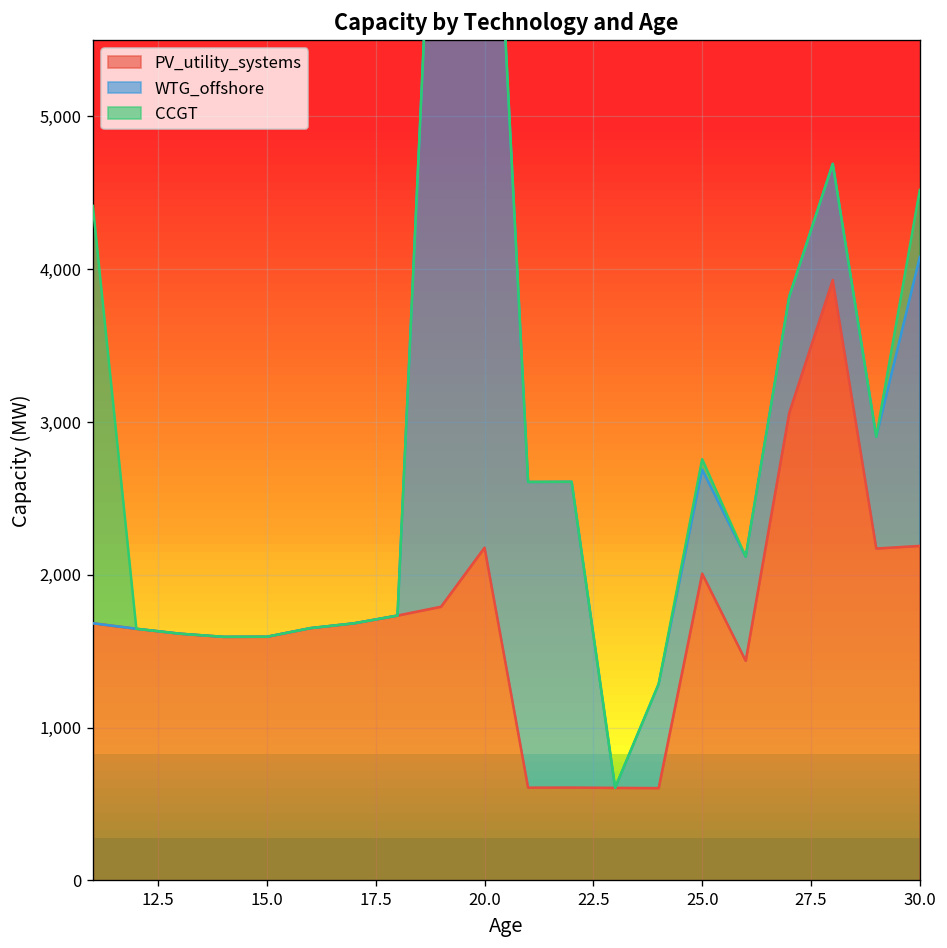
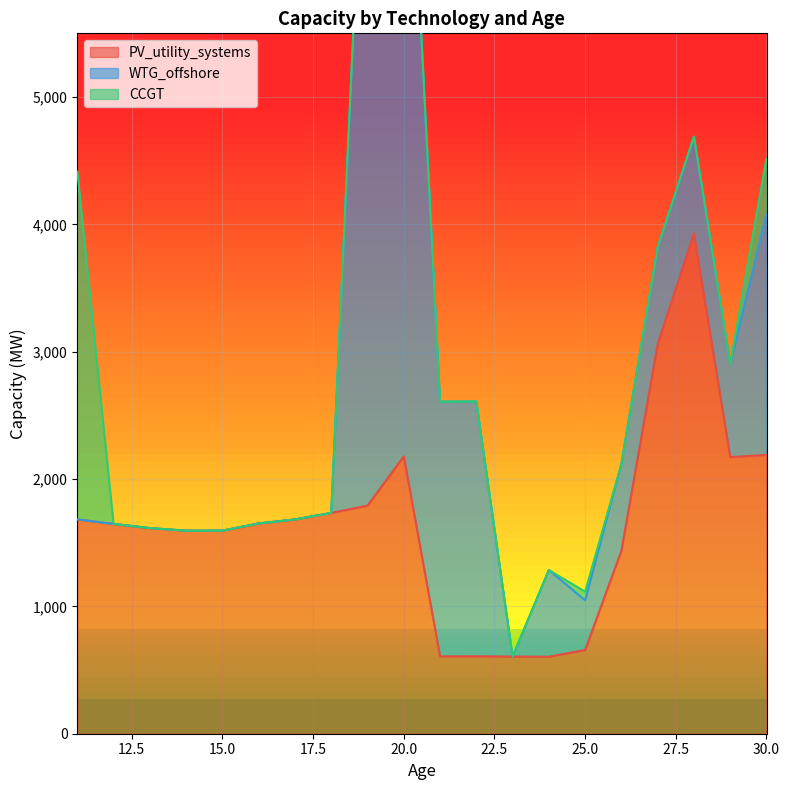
  {
    "PV_utility_systems": {
      "20.0": "2,180",
-     "25.0": "2,010",
+     "25.0": "660",
      "30.0": "2,190"
    },
    "WTG_offshore": {
-     "25.0": "680",
+     "25.0": "390",
      "30.0": "1,890"
    },
    "CCGT": {
      "25.0": "70",
      "30.0": "440"
    }
  }
